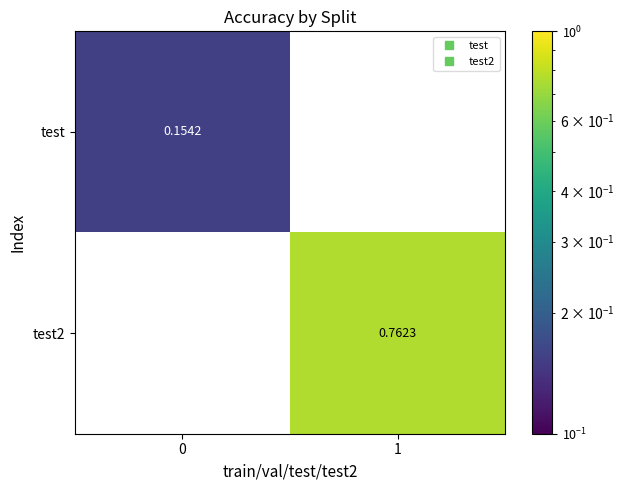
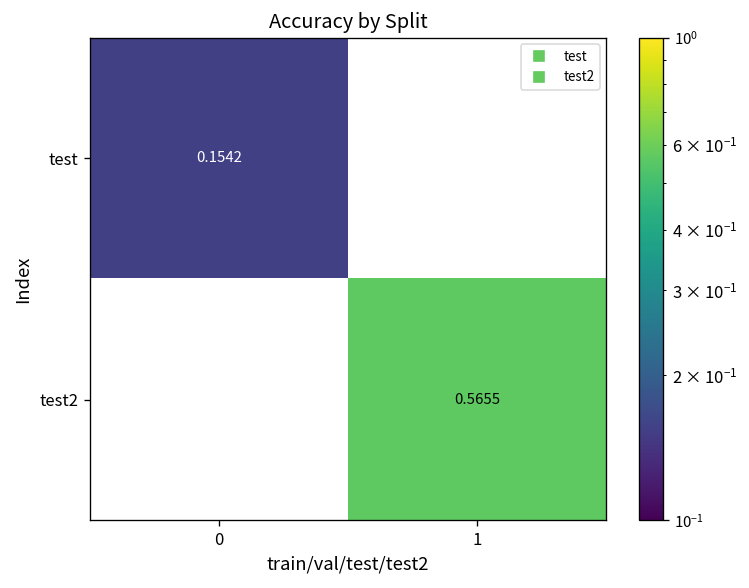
  {
    "test": {
      "0": 0.1542
    },
    "test2": {
-     "1": 0.7623
+     "1": 0.5655
    }
  }
